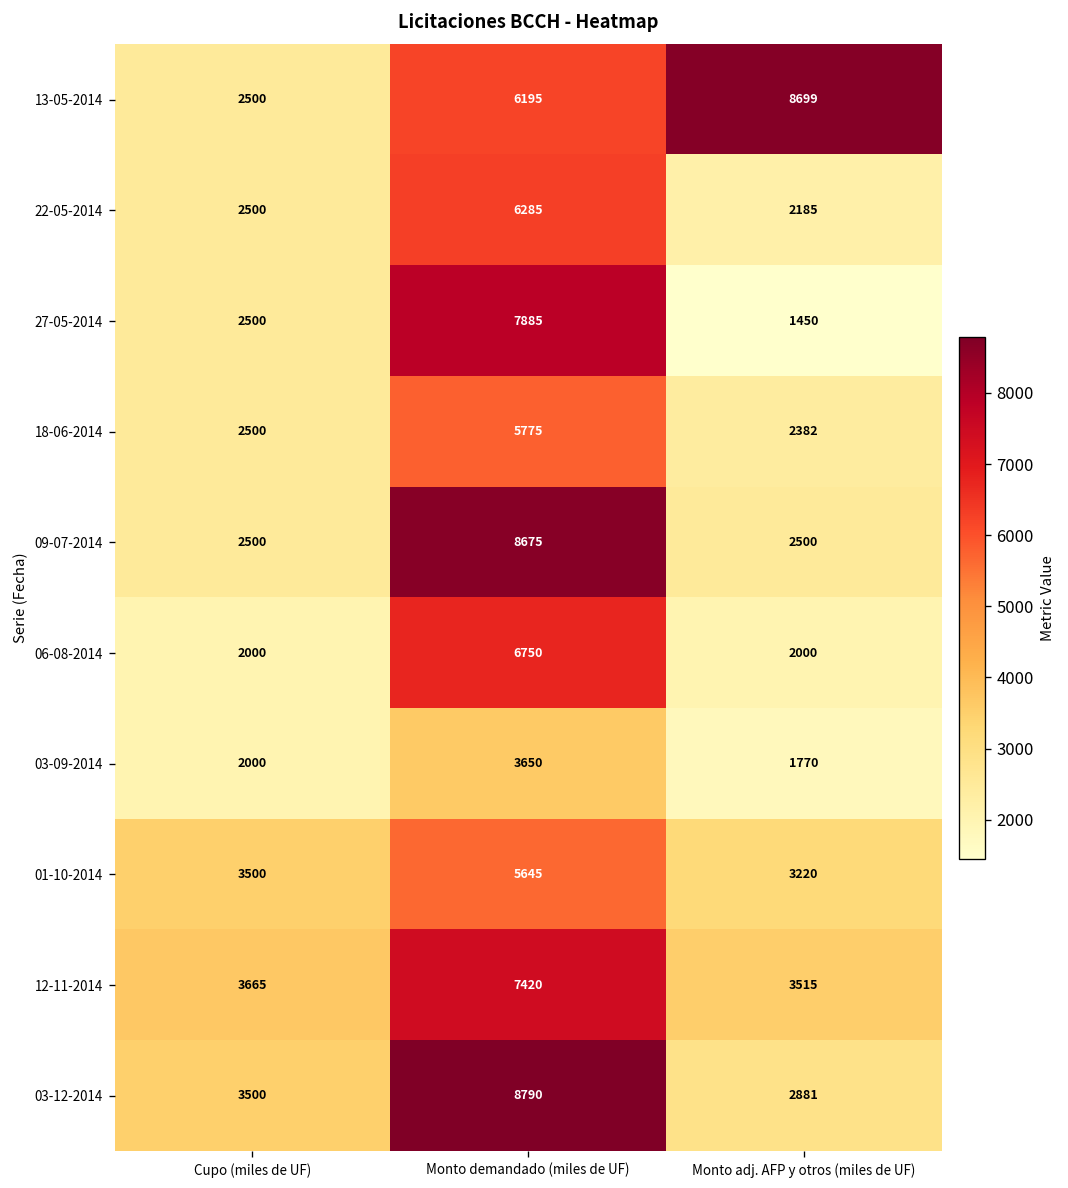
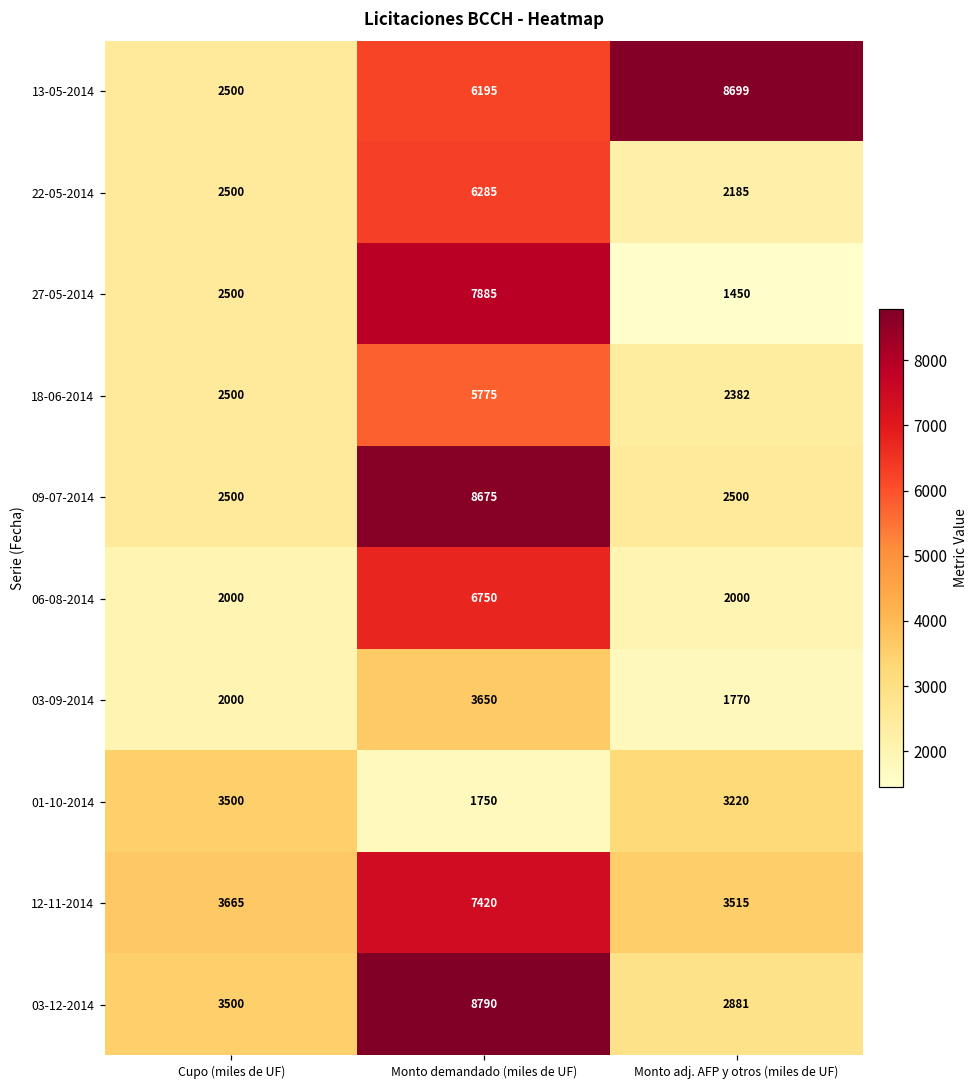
  {
    "13-05-2014": {
      "Cupo (miles de UF)": 2500,
      "Monto demandado (miles de UF)": 6195,
      "Monto adj. AFP y otros (miles de UF)": 8699
    },
    "22-05-2014": {
      "Cupo (miles de UF)": 2500,
      "Monto demandado (miles de UF)": 6285,
      "Monto adj. AFP y otros (miles de UF)": 2185
    },
    "27-05-2014": {
      "Cupo (miles de UF)": 2500,
      "Monto demandado (miles de UF)": 7885,
      "Monto adj. AFP y otros (miles de UF)": 1450
    },
    "18-06-2014": {
      "Cupo (miles de UF)": 2500,
      "Monto demandado (miles de UF)": 5775,
      "Monto adj. AFP y otros (miles de UF)": 2382
    },
    "09-07-2014": {
      "Cupo (miles de UF)": 2500,
      "Monto demandado (miles de UF)": 8675,
      "Monto adj. AFP y otros (miles de UF)": 2500
    },
    "06-08-2014": {
      "Cupo (miles de UF)": 2000,
      "Monto demandado (miles de UF)": 6750,
      "Monto adj. AFP y otros (miles de UF)": 2000
    },
    "03-09-2014": {
      "Cupo (miles de UF)": 2000,
      "Monto demandado (miles de UF)": 3650,
      "Monto adj. AFP y otros (miles de UF)": 1770
    },
    "01-10-2014": {
      "Cupo (miles de UF)": 3500,
-     "Monto demandado (miles de UF)": 5645,
+     "Monto demandado (miles de UF)": 1750,
      "Monto adj. AFP y otros (miles de UF)": 3220
    },
    "12-11-2014": {
      "Cupo (miles de UF)": 3665,
      "Monto demandado (miles de UF)": 7420,
      "Monto adj. AFP y otros (miles de UF)": 3515
    },
    "03-12-2014": {
      "Cupo (miles de UF)": 3500,
      "Monto demandado (miles de UF)": 8790,
      "Monto adj. AFP y otros (miles de UF)": 2881
    }
  }
